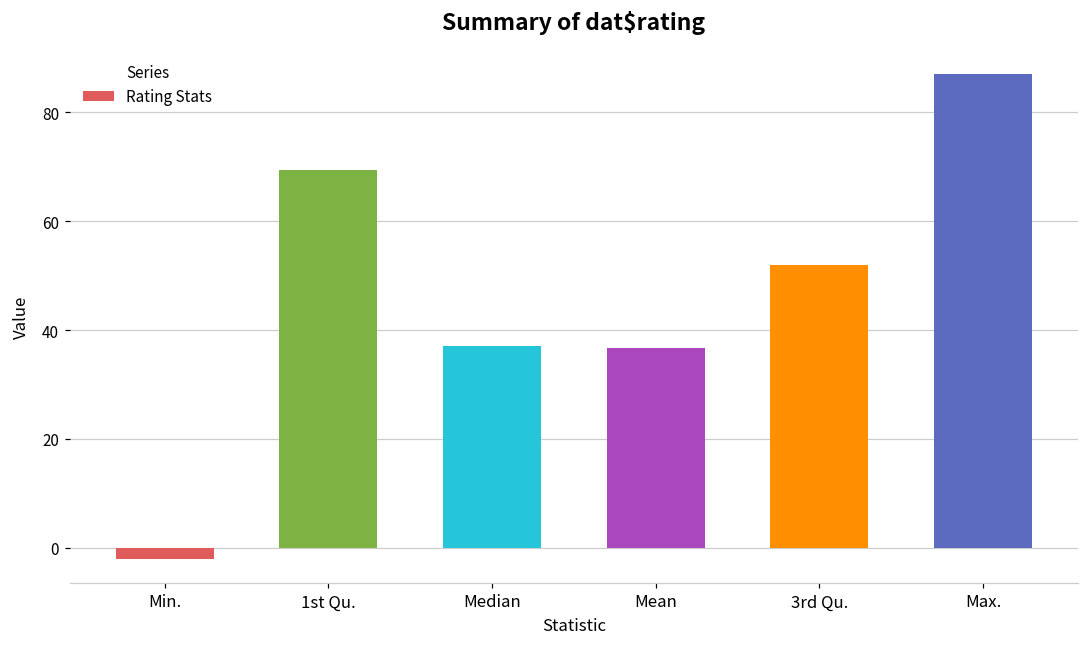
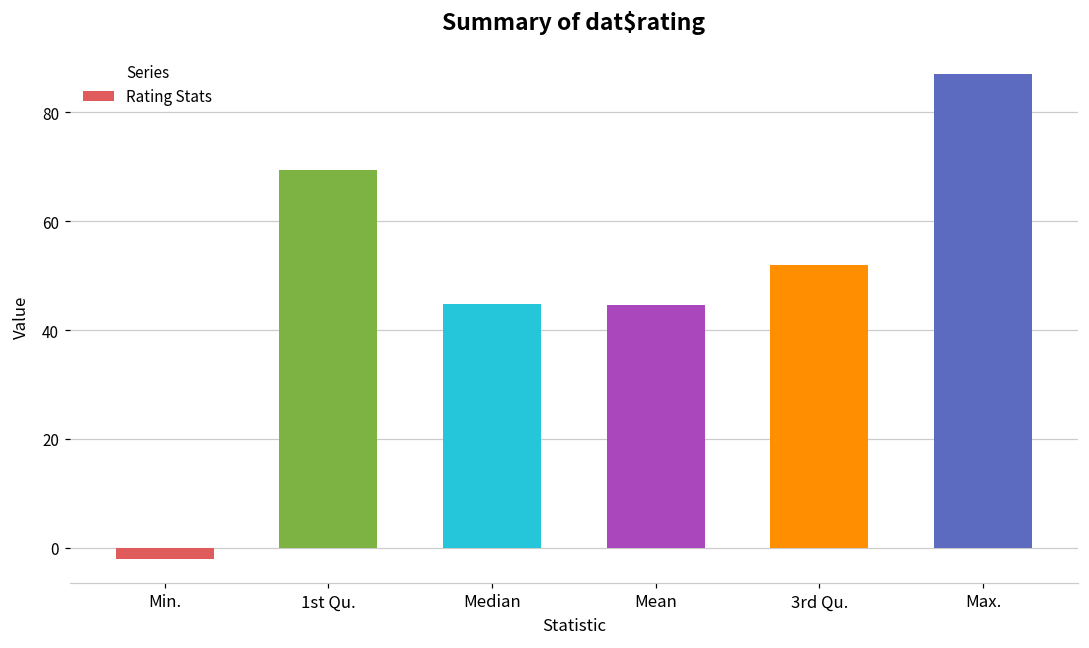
  {
    "Min.": -2,
    "1st Qu.": 69,
-   "Median": 37,
-   "Mean": 37,
+   "Median": 45,
+   "Mean": 45,
    "3rd Qu.": 52,
    "Max.": 87
  }
